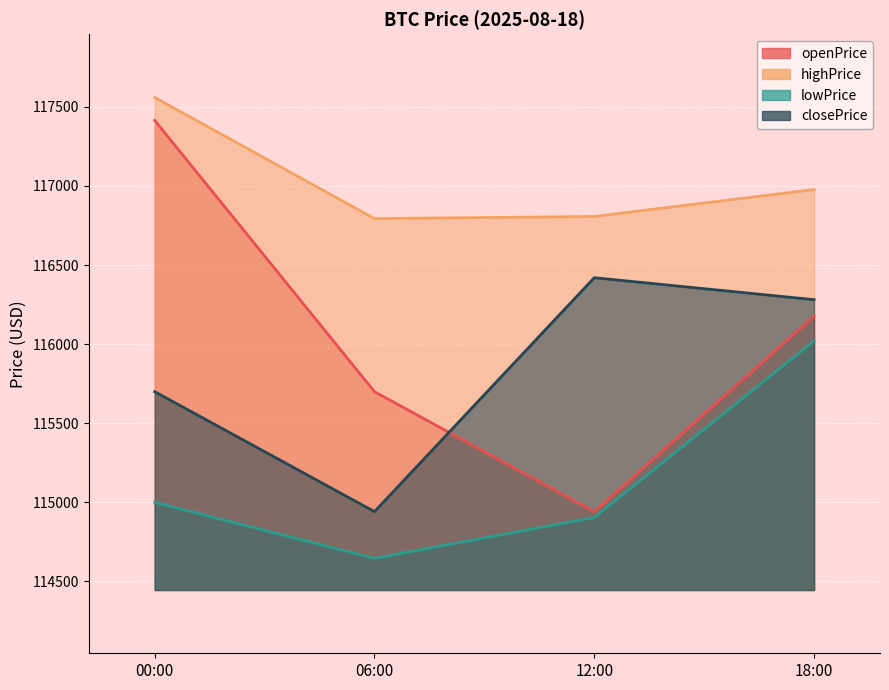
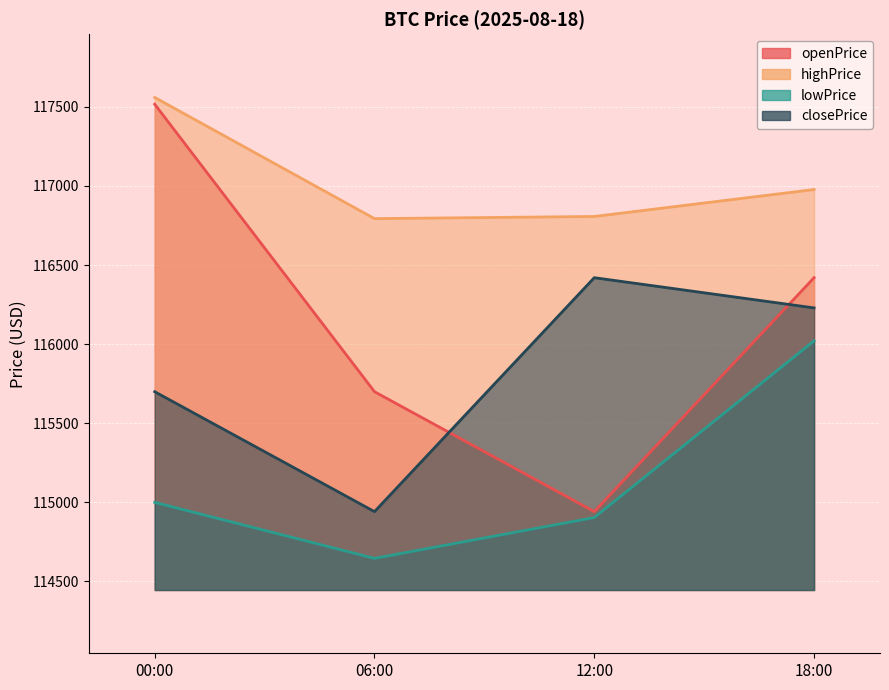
  {
    "openPrice": {
-     "00:00": 117410,
+     "00:00": 117520,
      "06:00": 115700,
      "12:00": 114940,
-     "18:00": 116180
+     "18:00": 116420
    },
    "highPrice": {
      "00:00": 117560,
      "06:00": 116790,
      "12:00": 116810,
      "18:00": 116980
    },
    "lowPrice": {
      "00:00": 115000,
      "06:00": 114650,
      "12:00": 114900,
      "18:00": 116020
    },
    "closePrice": {
      "00:00": 115700,
      "06:00": 114940,
      "12:00": 116420,
-     "18:00": 116280
+     "18:00": 116230
    }
  }
